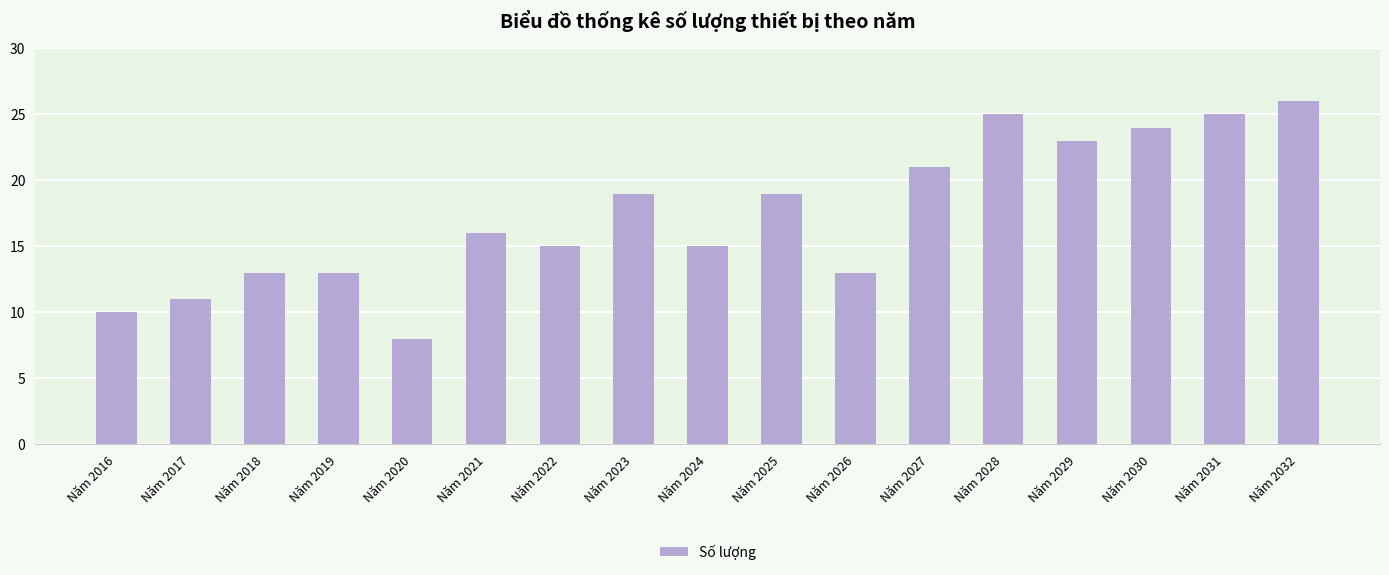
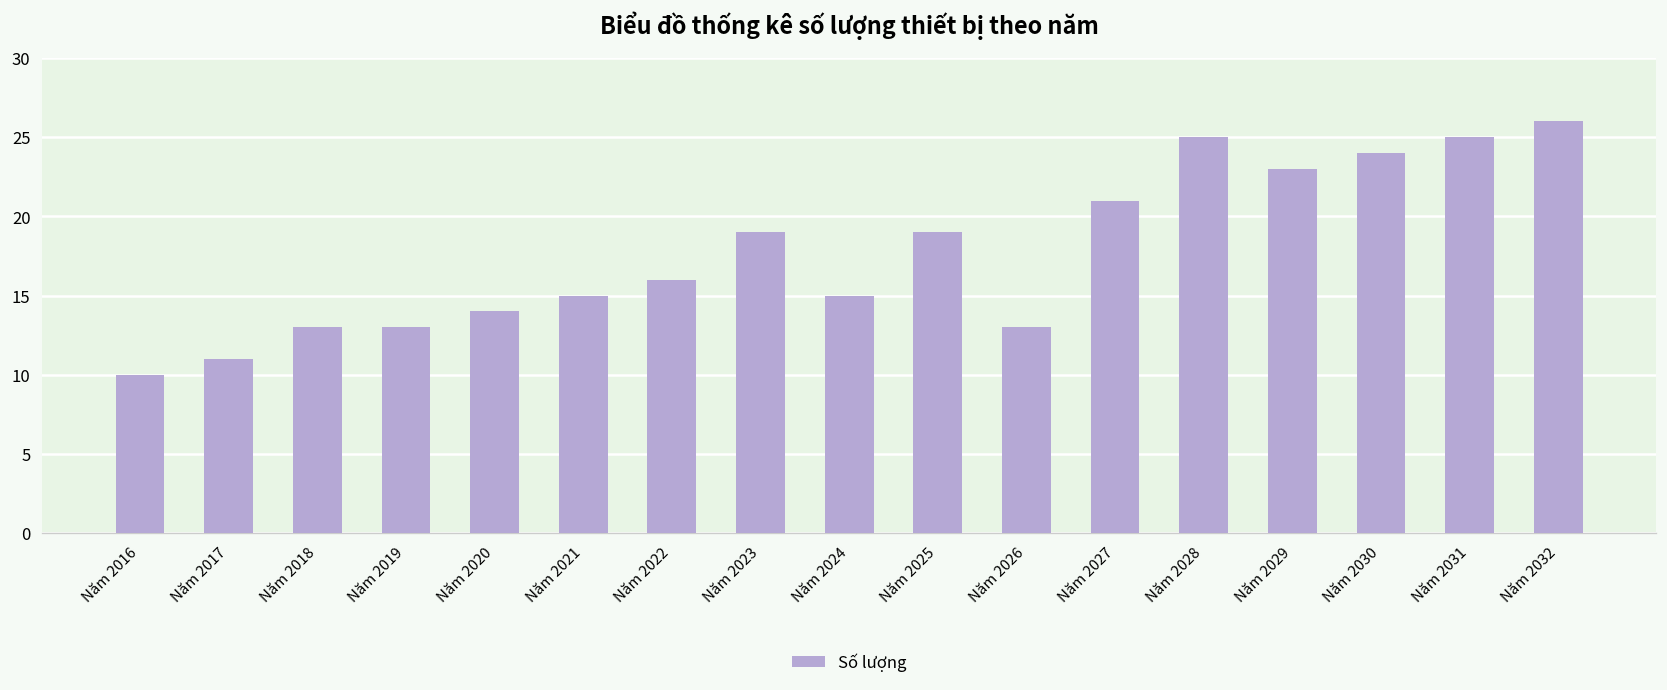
  {
    "Năm 2016": 10,
    "Năm 2017": 11,
    "Năm 2018": 13,
    "Năm 2019": 13,
-   "Năm 2020": 8,
-   "Năm 2021": 16,
-   "Năm 2022": 15,
+   "Năm 2020": 14,
+   "Năm 2021": 15,
+   "Năm 2022": 16,
    "Năm 2023": 19,
    "Năm 2024": 15,
    "Năm 2025": 19,
    "Năm 2026": 13,
    "Năm 2027": 21,
    "Năm 2028": 25,
    "Năm 2029": 23,
    "Năm 2030": 24,
    "Năm 2031": 25,
    "Năm 2032": 26
  }
